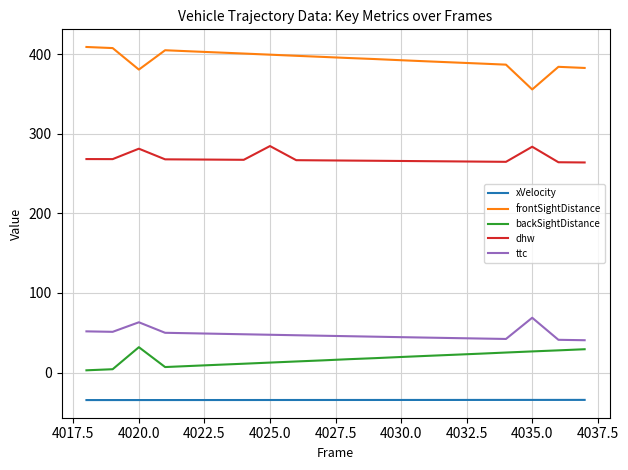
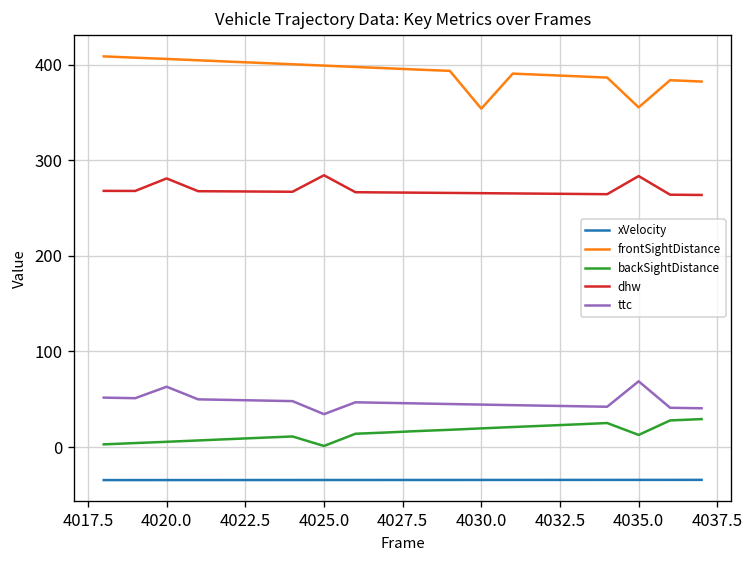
  {
    "xVelocity": {
      "4020.0": -30,
      "4025.0": -30,
      "4030.0": -30,
      "4035.0": -30
    },
    "frontSightDistance": {
-     "4020.0": 380,
+     "4020.0": 410,
      "4025.0": 400,
-     "4030.0": 390,
+     "4030.0": 350,
      "4035.0": 360
    },
    "backSightDistance": {
-     "4020.0": 30,
-     "4025.0": 10,
+     "4020.0": 10,
+     "4025.0": 0,
      "4030.0": 20,
-     "4035.0": 30
+     "4035.0": 10
    },
    "dhw": {
      "4020.0": 280,
      "4025.0": 280,
      "4030.0": 270,
      "4035.0": 280
    },
    "ttc": {
      "4020.0": 60,
-     "4025.0": 50,
+     "4025.0": 30,
      "4030.0": 40,
      "4035.0": 70
    }
  }
